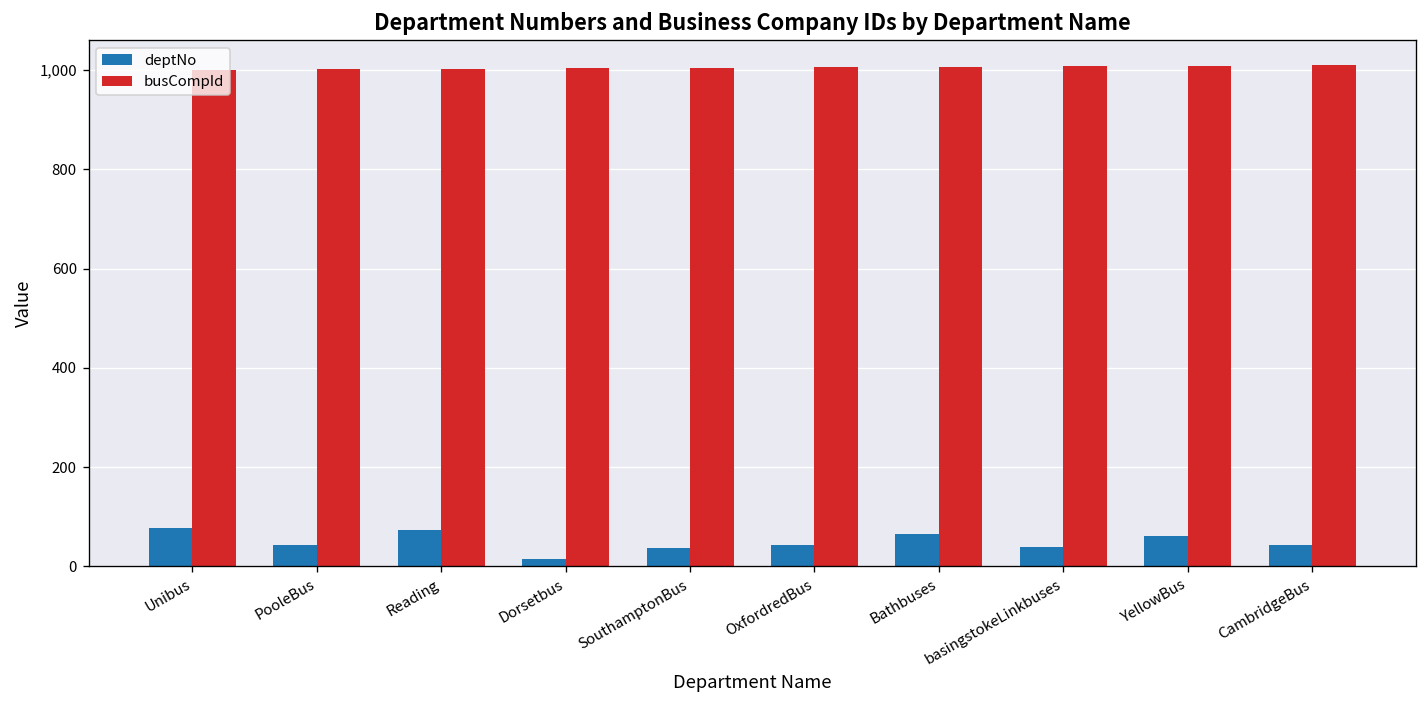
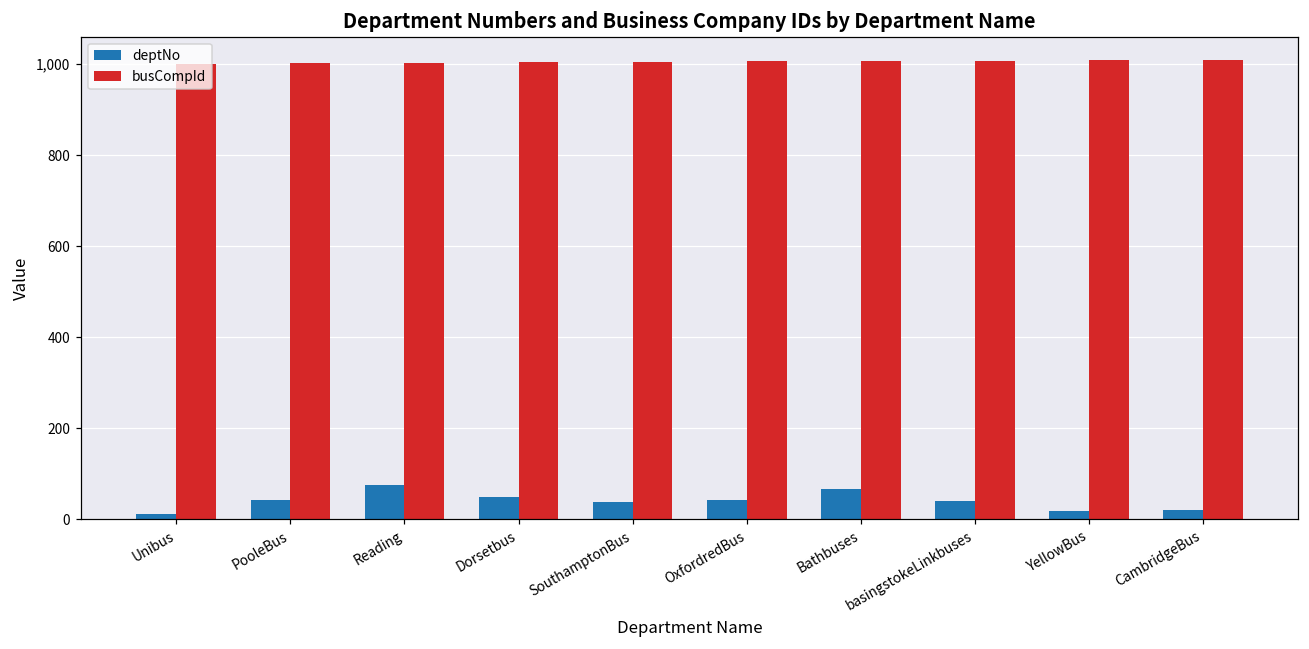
  {
    "deptNo": {
-     "Unibus": "80",
+     "Unibus": "10",
      "PooleBus": "40",
      "Reading": "70",
-     "Dorsetbus": "10",
+     "Dorsetbus": "50",
      "SouthamptonBus": "40",
      "OxfordredBus": "40",
      "Bathbuses": "70",
      "basingstokeLinkbuses": "40",
-     "YellowBus": "60",
-     "CambridgeBus": "40"
+     "YellowBus": "20",
+     "CambridgeBus": "20"
    },
    "busCompId": {
      "PooleBus": "1,000",
      "Reading": "1,000",
      "Dorsetbus": "1,000",
      "SouthamptonBus": "1,010",
      "OxfordredBus": "1,010",
      "Bathbuses": "1,010",
      "basingstokeLinkbuses": "1,010",
      "YellowBus": "1,010",
      "CambridgeBus": "1,010"
    }
  }
